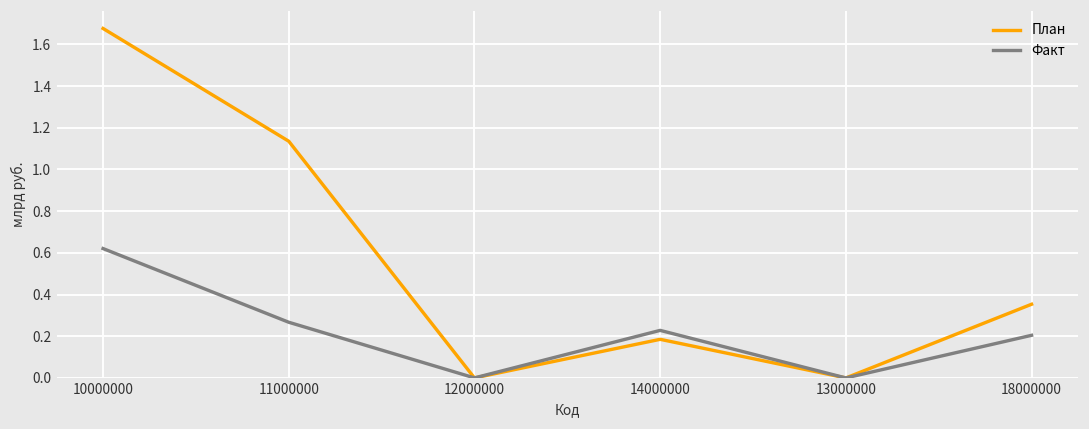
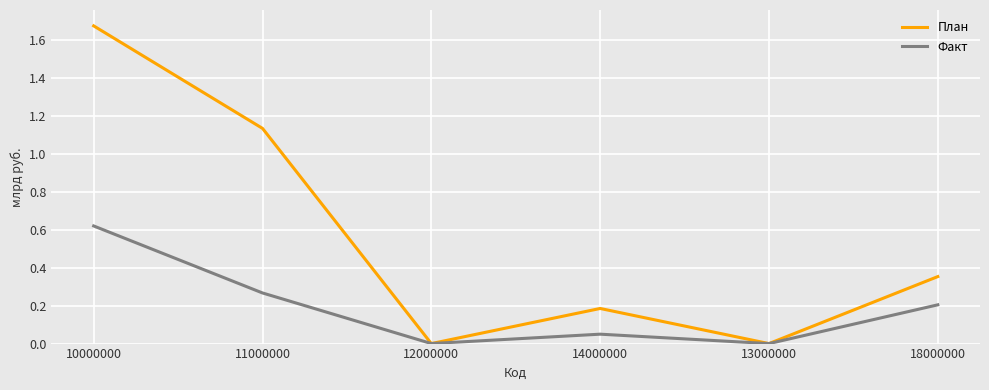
  {
    "План": {
      "10000000": 1.68,
      "11000000": 1.14,
      "14000000": 0.19,
      "18000000": 0.35
    },
    "Факт": {
      "10000000": 0.62,
      "11000000": 0.27,
-     "14000000": 0.23,
+     "14000000": 0.05,
      "18000000": 0.20
    }
  }
